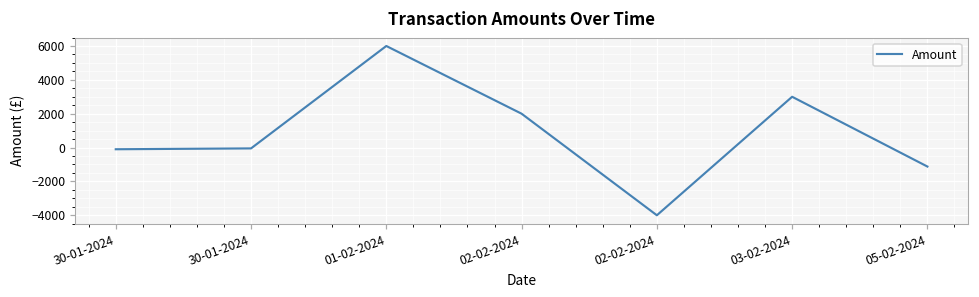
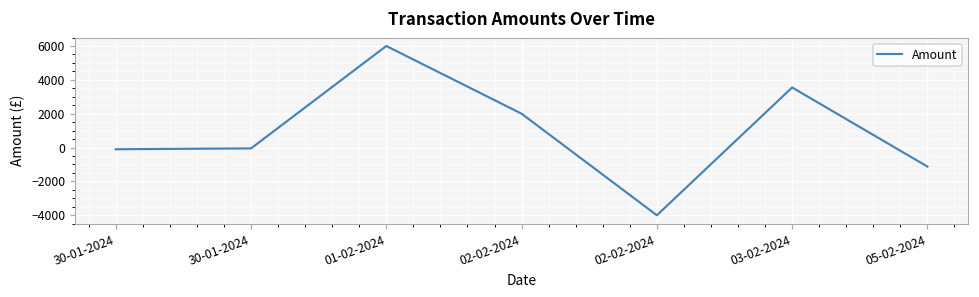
  {
    "01-02-2024": 6000,
-   "03-02-2024": 3000,
+   "03-02-2024": 3500,
    "05-02-2024": -1100
  }
